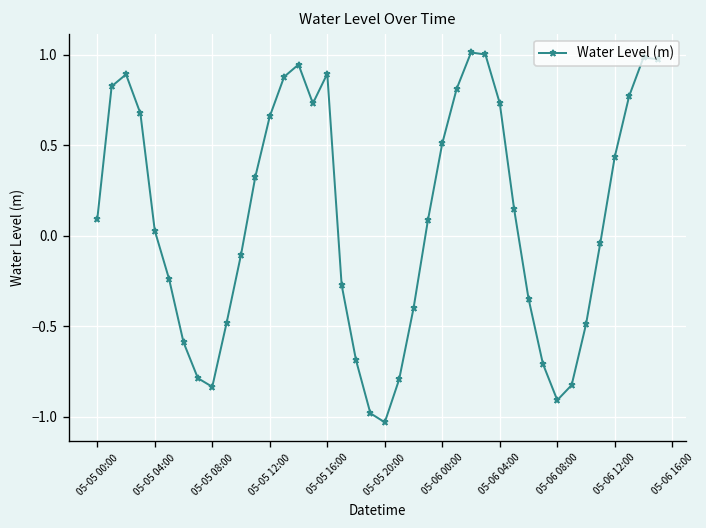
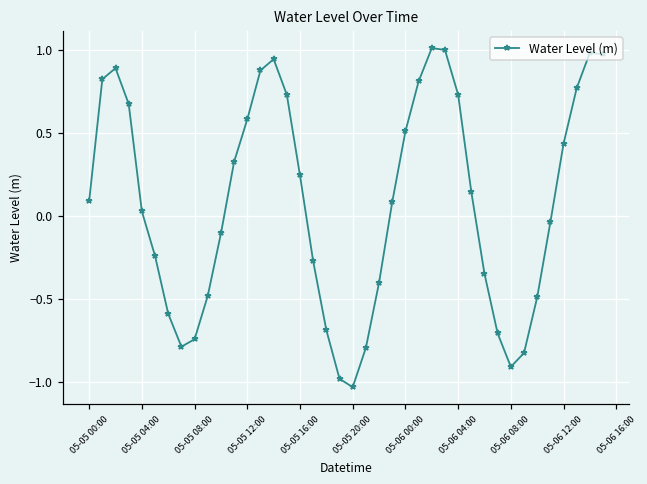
  {
    "05-05 00:00": 0.09,
    "05-05 04:00": 0.03,
-   "05-05 08:00": -0.84,
-   "05-05 12:00": 0.66,
-   "05-05 16:00": 0.90,
+   "05-05 08:00": -0.74,
+   "05-05 12:00": 0.58,
+   "05-05 16:00": 0.25,
    "05-05 20:00": -1.03,
    "05-06 00:00": 0.51,
    "05-06 04:00": 0.73,
    "05-06 08:00": -0.91,
    "05-06 12:00": 0.44
  }
